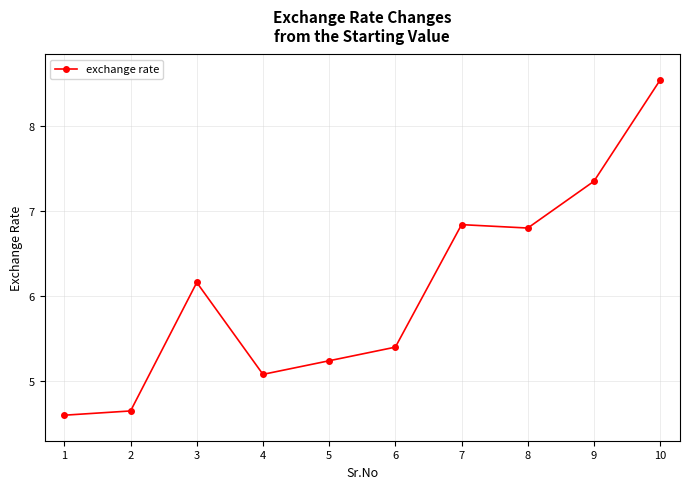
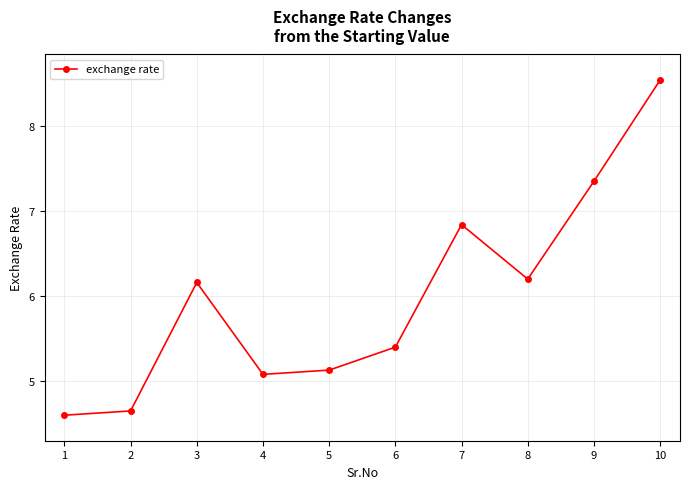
  {
    "1": 4.6,
    "2": 4.7,
    "3": 6.2,
    "4": 5.1,
-   "5": 5.2,
+   "5": 5.1,
    "6": 5.4,
    "7": 6.8,
-   "8": 6.8,
+   "8": 6.2,
    "9": 7.4,
    "10": 8.5
  }
